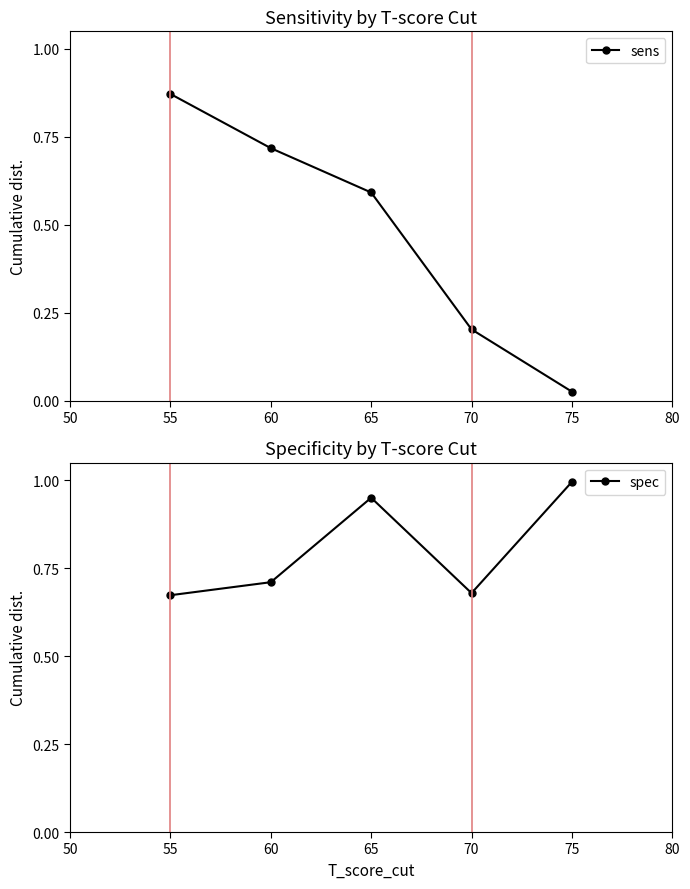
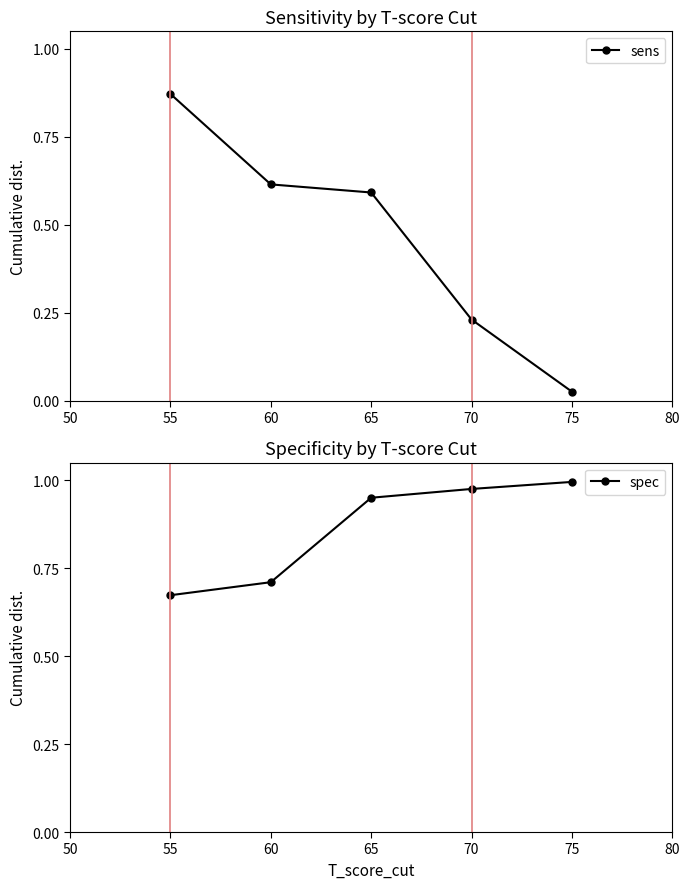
  {
    "Sensitivity by T-score Cut": {
      "55": 0.87,
-     "60": 0.72,
+     "60": 0.62,
      "65": 0.59,
-     "70": 0.20,
+     "70": 0.23,
      "75": 0.03
    },
    "Specificity by T-score Cut": {
      "55": 0.67,
      "60": 0.71,
      "65": 0.95,
-     "70": 0.68,
+     "70": 0.98,
      "75": 1.00
    }
  }
